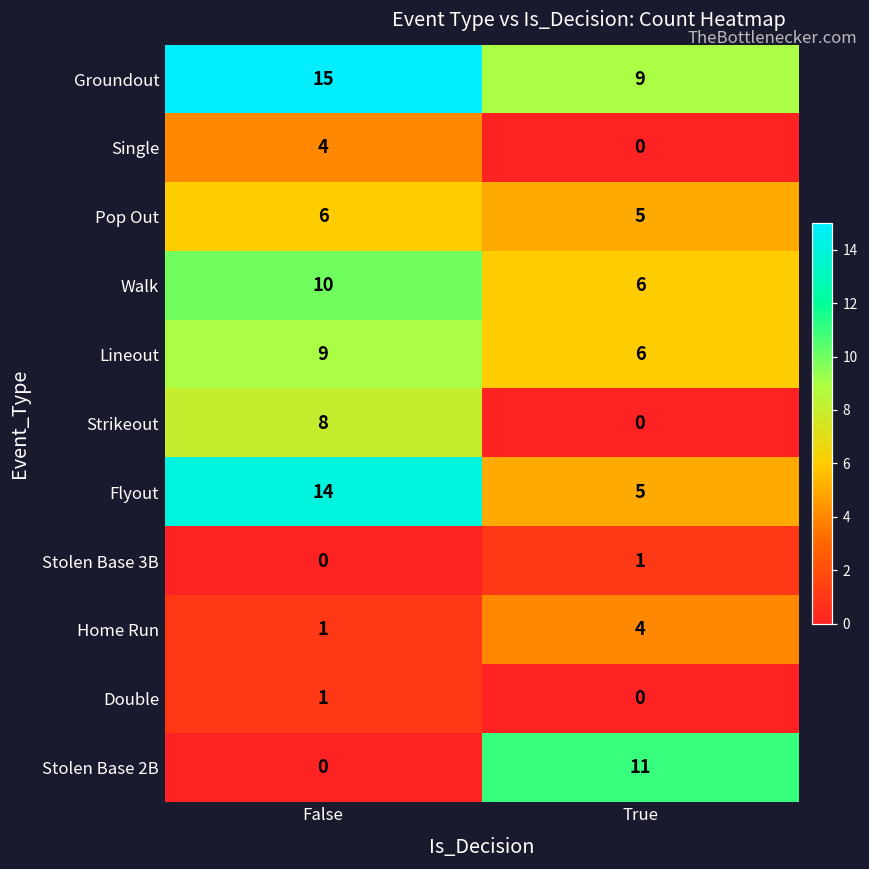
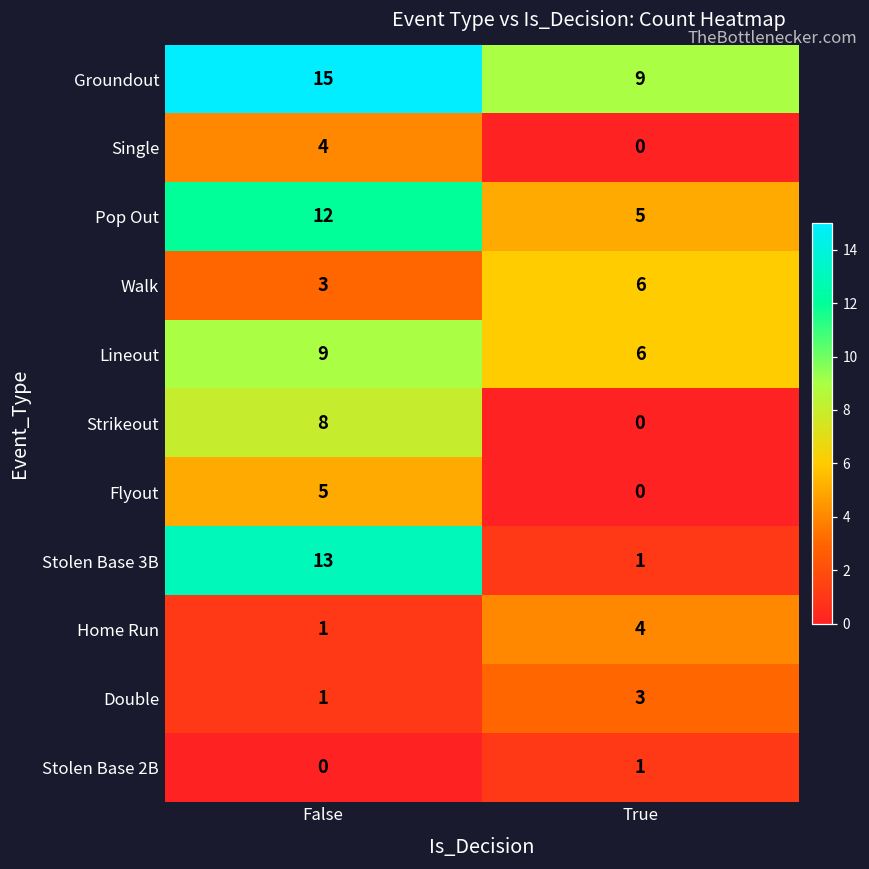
  {
    "Groundout": {
      "False": 15,
      "True": 9
    },
    "Single": {
      "False": 4,
      "True": 0
    },
    "Pop Out": {
-     "False": 6,
+     "False": 12,
      "True": 5
    },
    "Walk": {
-     "False": 10,
+     "False": 3,
      "True": 6
    },
    "Lineout": {
      "False": 9,
      "True": 6
    },
    "Strikeout": {
      "False": 8,
      "True": 0
    },
    "Flyout": {
-     "False": 14,
-     "True": 5
+     "False": 5,
+     "True": 0
    },
    "Stolen Base 3B": {
-     "False": 0,
+     "False": 13,
      "True": 1
    },
    "Home Run": {
      "False": 1,
      "True": 4
    },
    "Double": {
      "False": 1,
-     "True": 0
+     "True": 3
    },
    "Stolen Base 2B": {
      "False": 0,
-     "True": 11
+     "True": 1
    }
  }
